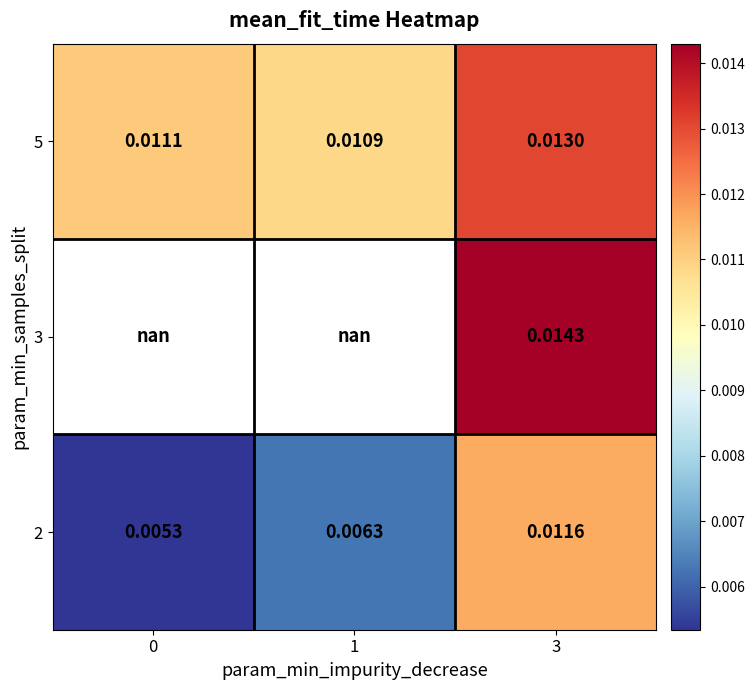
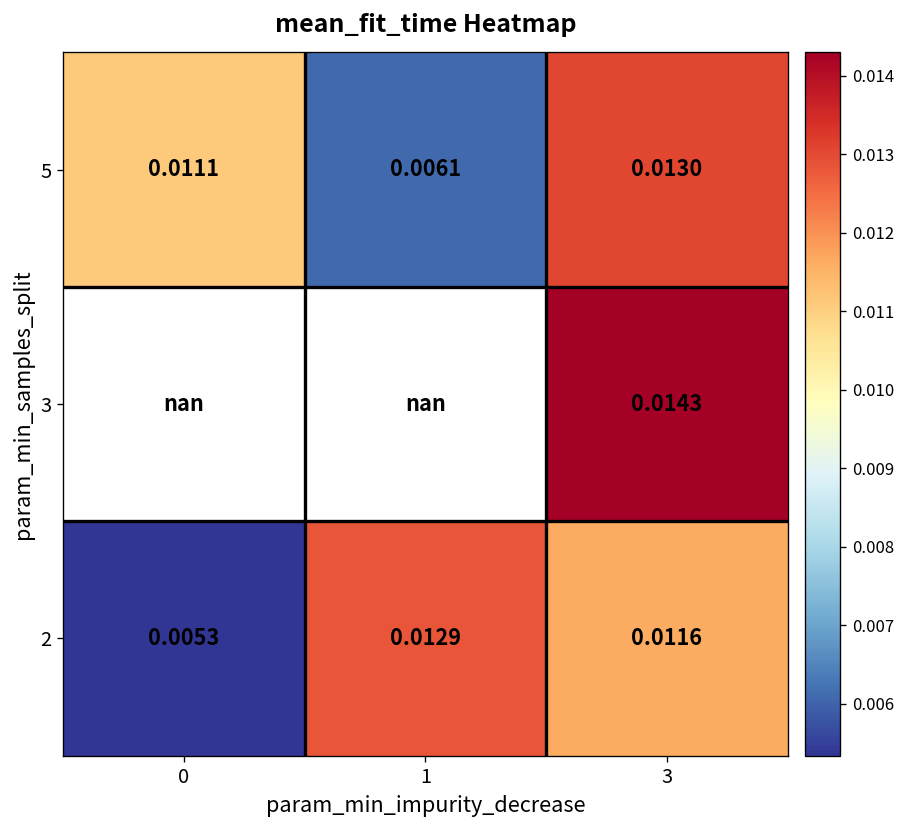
  {
    "5": {
      "0": 0.0111,
-     "1": 0.0109,
+     "1": 0.0061,
      "3": 0.0130
    },
    "3": {
      "3": 0.0143
    },
    "2": {
      "0": 0.0053,
-     "1": 0.0063,
+     "1": 0.0129,
      "3": 0.0116
    }
  }
